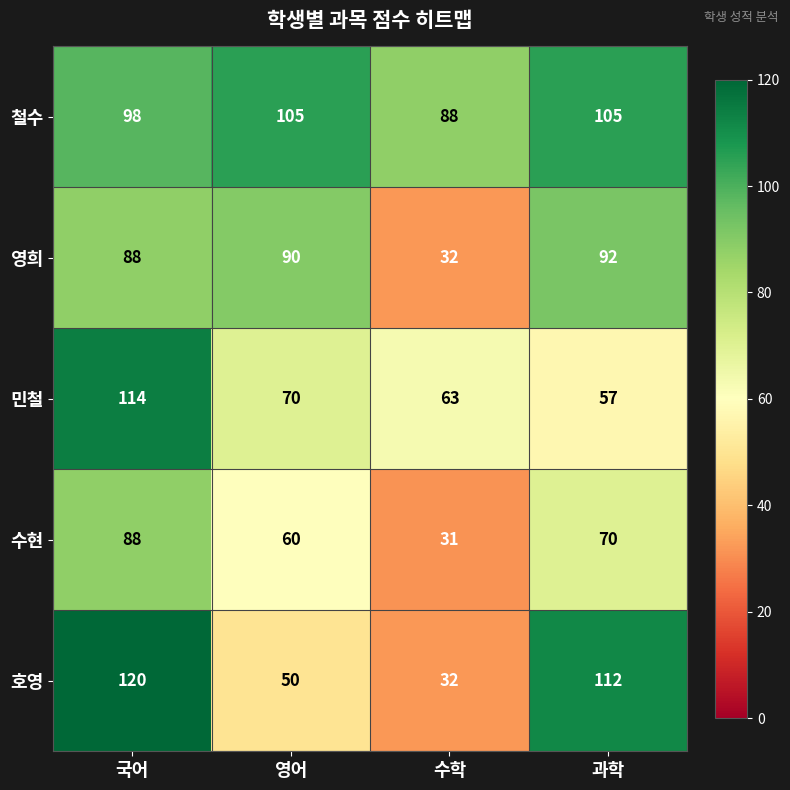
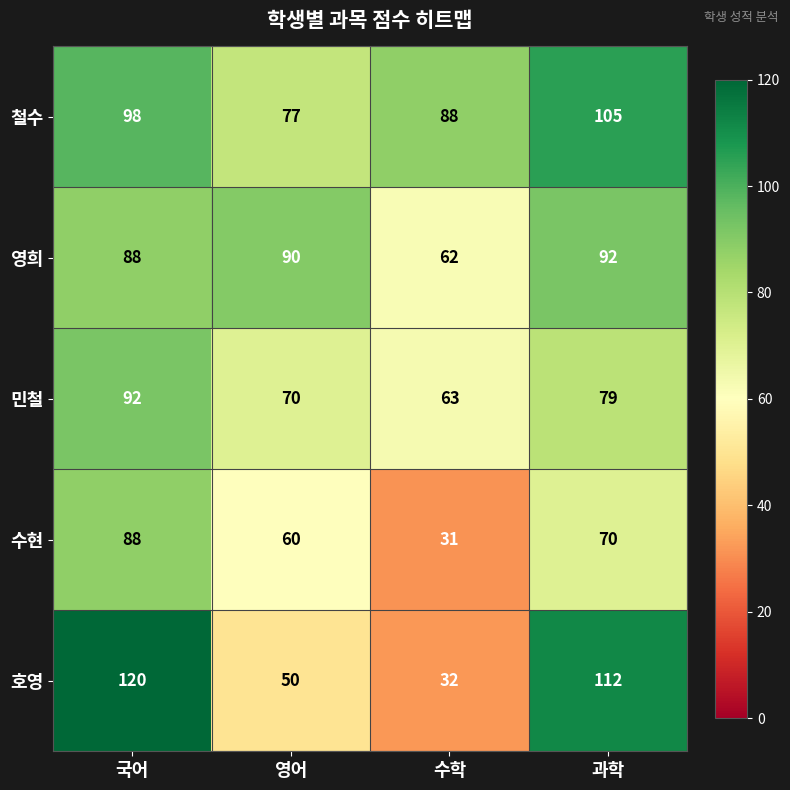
  {
    "철수": {
      "국어": 98,
-     "영어": 105,
+     "영어": 77,
      "수학": 88,
      "과학": 105
    },
    "영희": {
      "국어": 88,
      "영어": 90,
-     "수학": 32,
+     "수학": 62,
      "과학": 92
    },
    "민철": {
-     "국어": 114,
+     "국어": 92,
      "영어": 70,
      "수학": 63,
-     "과학": 57
+     "과학": 79
    },
    "수현": {
      "국어": 88,
      "영어": 60,
      "수학": 31,
      "과학": 70
    },
    "호영": {
      "국어": 120,
      "영어": 50,
      "수학": 32,
      "과학": 112
    }
  }
